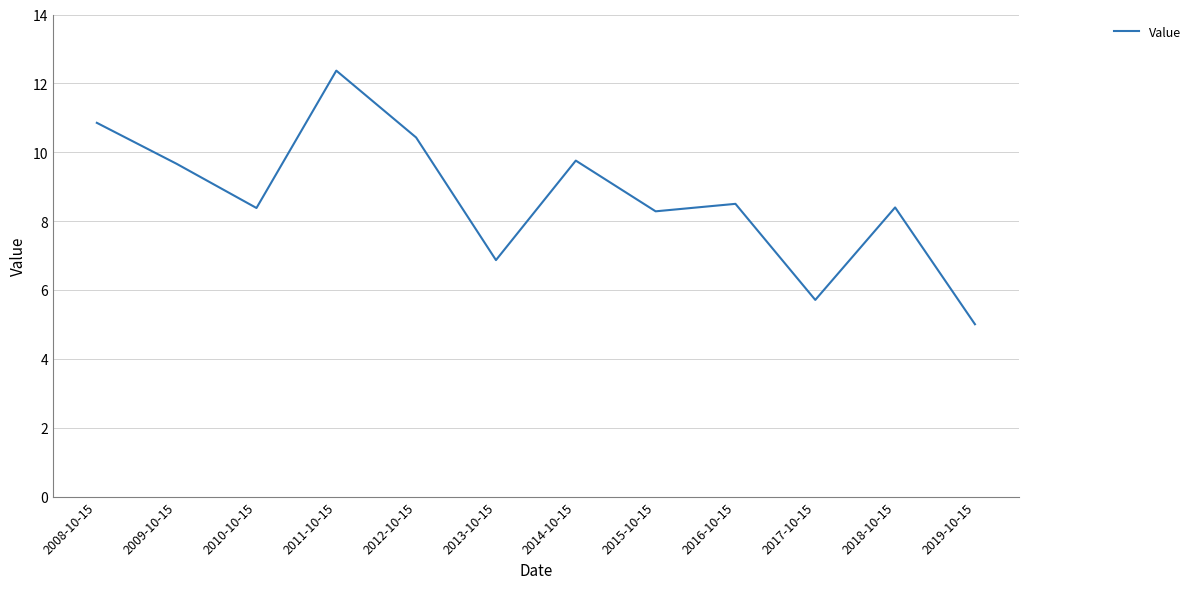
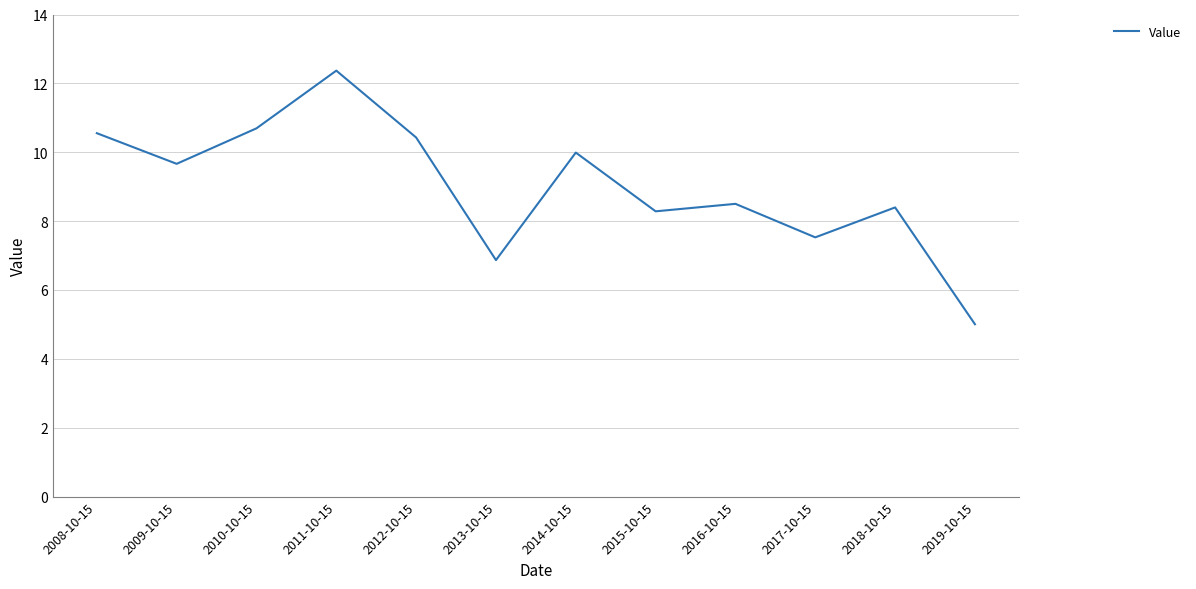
  {
-   "2008-10-15": 10.9,
+   "2008-10-15": 10.6,
    "2009-10-15": 9.7,
-   "2010-10-15": 8.4,
+   "2010-10-15": 10.7,
    "2011-10-15": 12.4,
    "2012-10-15": 10.4,
    "2013-10-15": 6.9,
-   "2014-10-15": 9.8,
+   "2014-10-15": 10.0,
    "2015-10-15": 8.3,
    "2016-10-15": 8.5,
-   "2017-10-15": 5.7,
+   "2017-10-15": 7.5,
    "2018-10-15": 8.4,
    "2019-10-15": 5.0
  }
